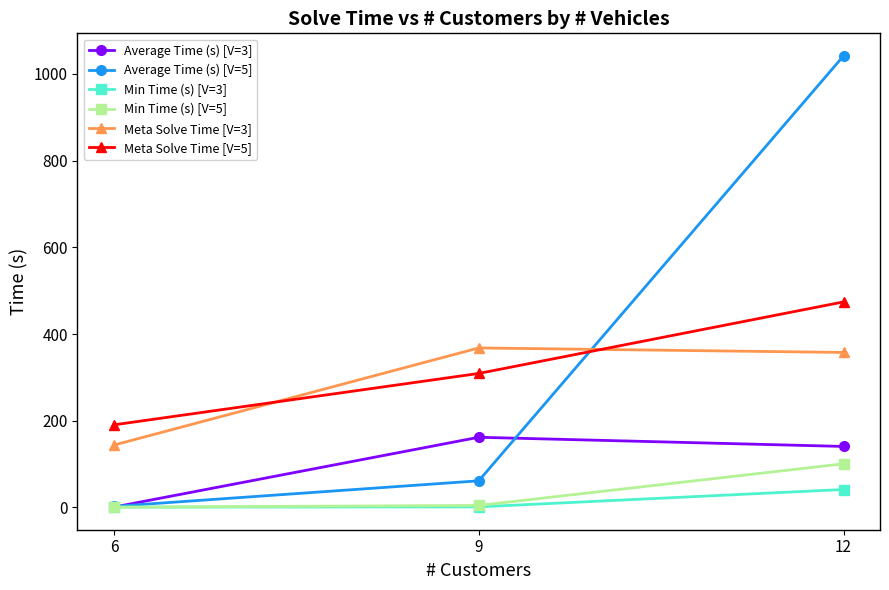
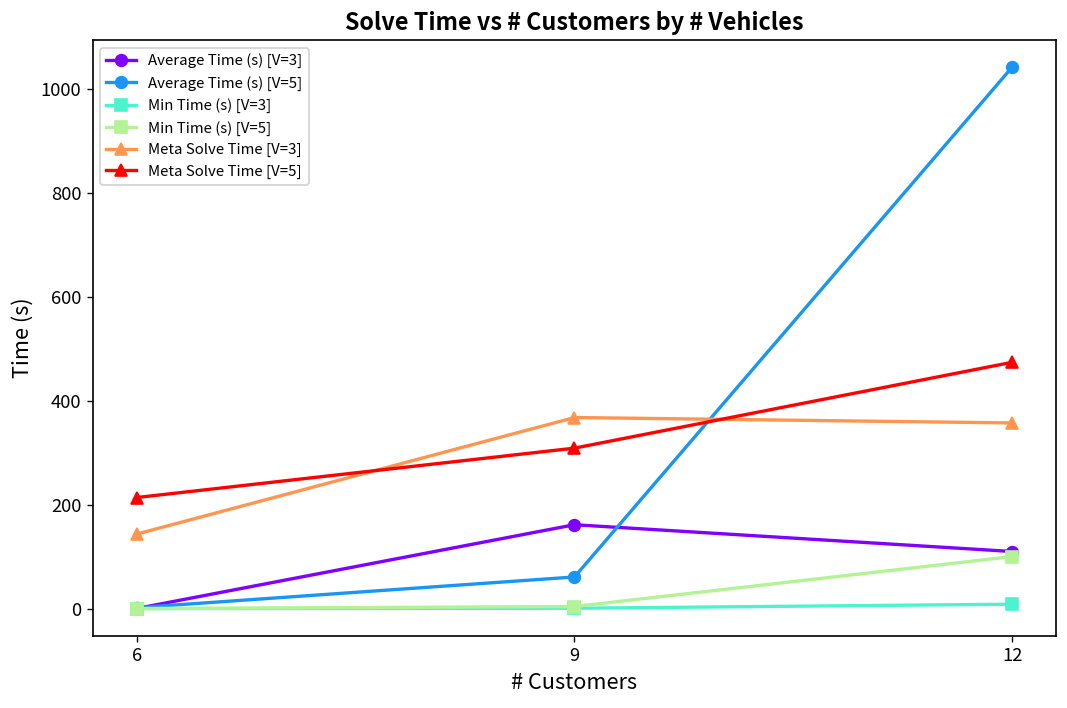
  {
    "Average Time (s) [V=3]": {
      "9": 160,
-     "12": 140
+     "12": 110
    },
    "Average Time (s) [V=5]": {
      "9": 60,
      "12": 1040
    },
    "Min Time (s) [V=3]": {
-     "12": 40
+     "12": 10
    },
    "Min Time (s) [V=5]": {
      "12": 100
    },
    "Meta Solve Time [V=3]": {
      "6": 140,
      "9": 370,
      "12": 360
    },
    "Meta Solve Time [V=5]": {
-     "6": 190,
+     "6": 210,
      "9": 310,
      "12": 470
    }
  }
